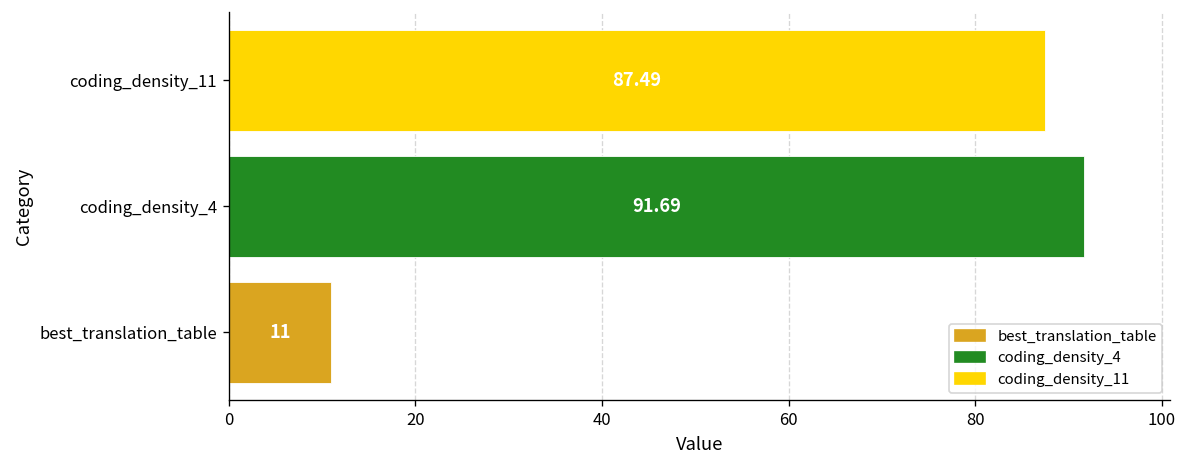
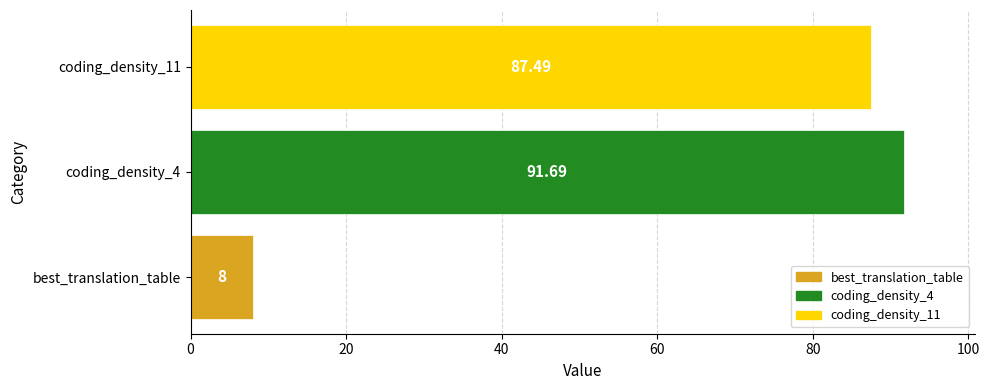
  {
    "coding_density_11": 87.49,
    "coding_density_4": 91.69,
-   "best_translation_table": 11
+   "best_translation_table": 8
  }
